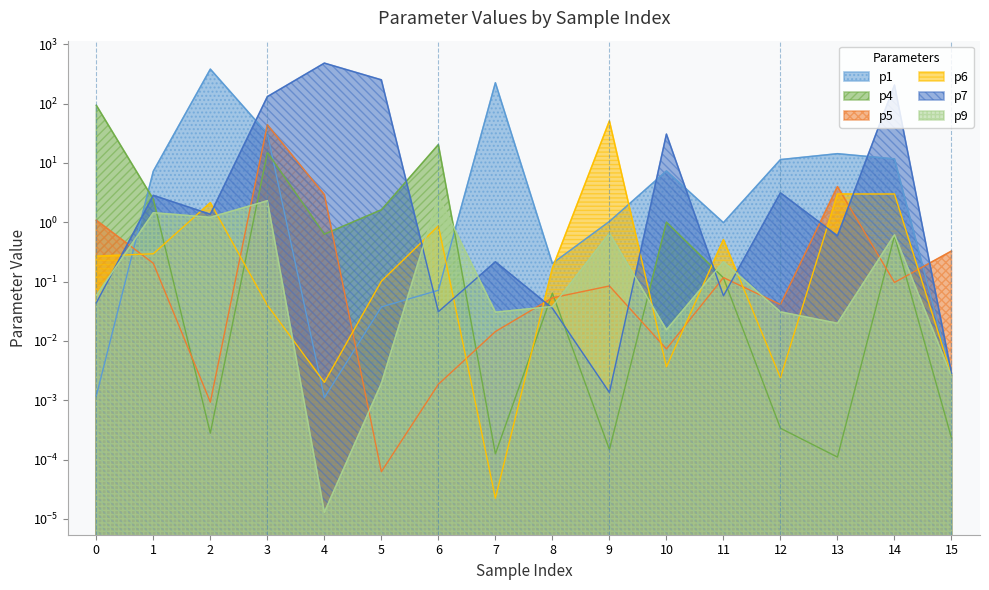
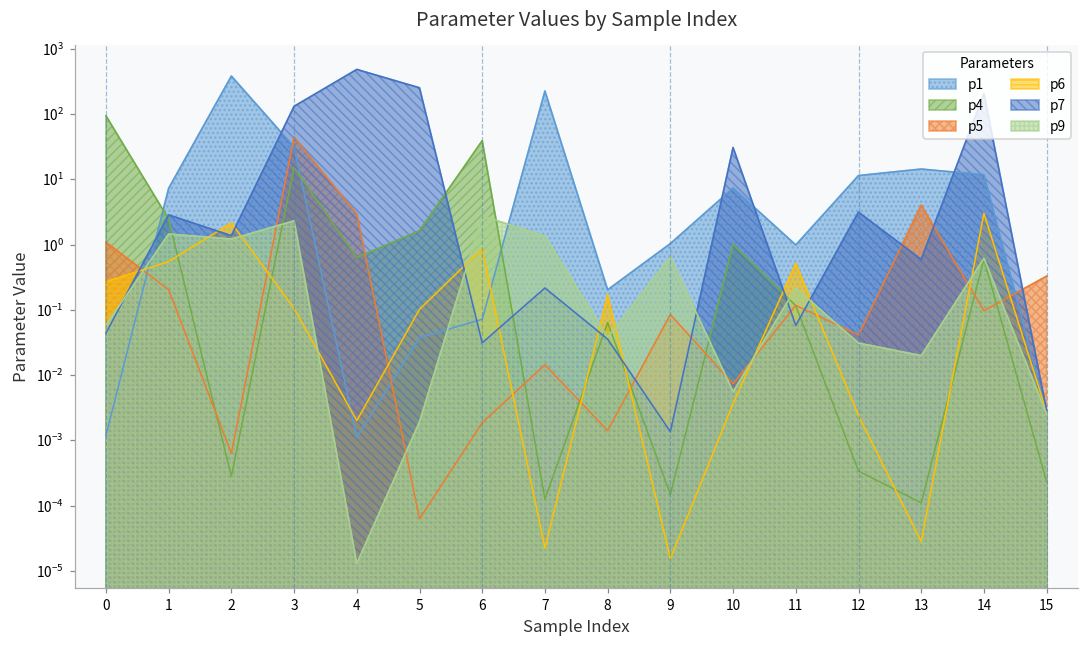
  {
    "p4": {
      "0": 90,
      "1": 2.4,
      "2": 0.0003,
      "3": 15,
      "4": 0.6,
      "5": 1.6,
-     "6": 20,
+     "6": 40,
      "7": 0.00013,
      "8": 0.06,
      "9": 0.00015,
      "10": 1,
      "12": 0.0003,
      "13": 0.00011,
      "15": 0.00023
    },
    "p5": {
      "0": 1.1,
      "1": 0.20,
-     "2": 0.0009,
+     "2": 0.0006,
      "3": 40,
      "4": 3,
      "5": 0.00006,
      "6": 0.0019,
      "7": 0.014,
-     "8": 0.05,
+     "8": 0.0014,
      "9": 0.08,
      "10": 0.007,
      "12": 0.04,
      "13": 4,
      "14": 0.10,
      "15": 0.3
    },
    "p6": {
      "0": 0.3,
-     "1": 0.3,
+     "1": 0.5,
      "2": 2.1,
-     "3": 0.04,
+     "3": 0.11,
      "4": 0.0020,
      "5": 0.10,
      "6": 0.9,
      "7": 0.000022,
      "8": 0.17,
-     "9": 50,
+     "9": 0,
      "10": 0.004,
      "11": 0.5,
      "12": 0.0024,
-     "13": 3,
+     "13": 0,
      "14": 3
    },
    "p9": {
      "0": 0.06,
      "1": 1.5,
      "2": 1.2,
      "3": 2.3,
      "4": 0.000013,
      "5": 0.002,
      "6": 3,
-     "7": 0.03,
+     "7": 1.3,
      "9": 0.6,
-     "10": 0.015,
+     "10": 0.006,
      "11": 0.22,
      "12": 0.03,
      "13": 0.020
    }
  }
